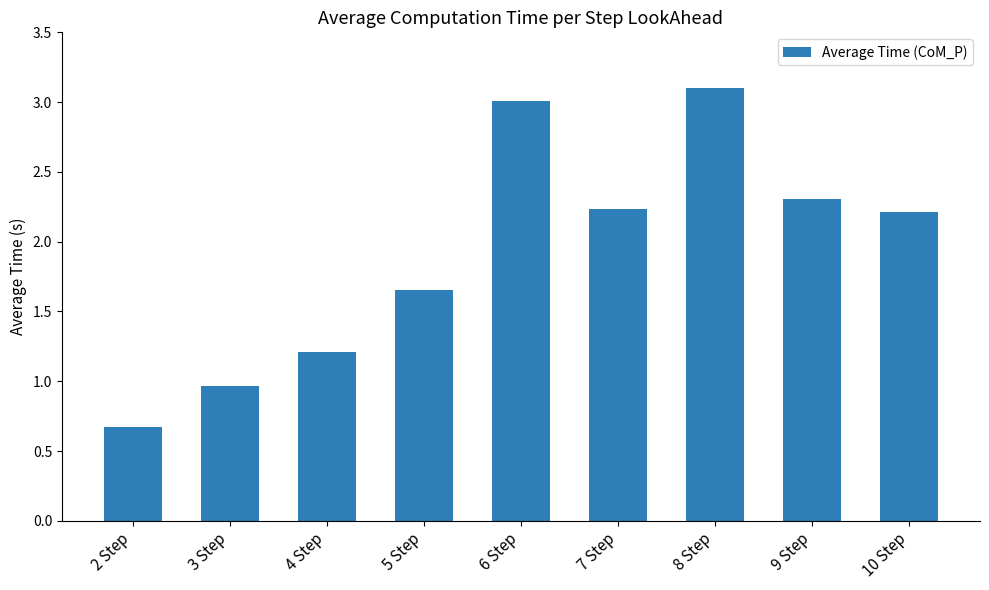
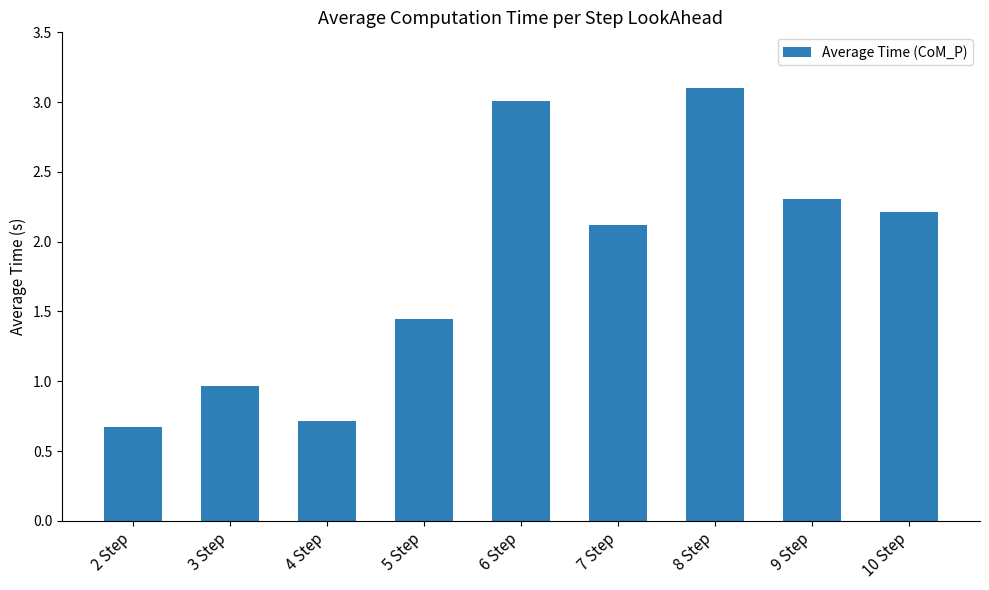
  {
    "2 Step": 0.67,
    "3 Step": 0.96,
-   "4 Step": 1.21,
-   "5 Step": 1.65,
+   "4 Step": 0.71,
+   "5 Step": 1.45,
    "6 Step": 3.01,
-   "7 Step": 2.24,
+   "7 Step": 2.12,
    "8 Step": 3.10,
    "9 Step": 2.31,
    "10 Step": 2.21
  }
